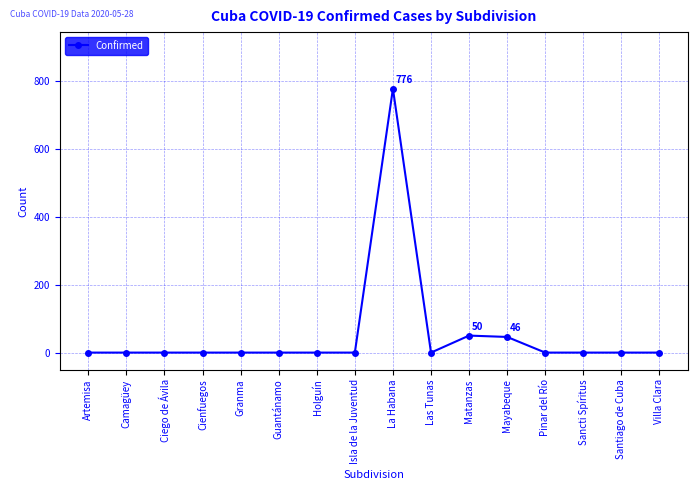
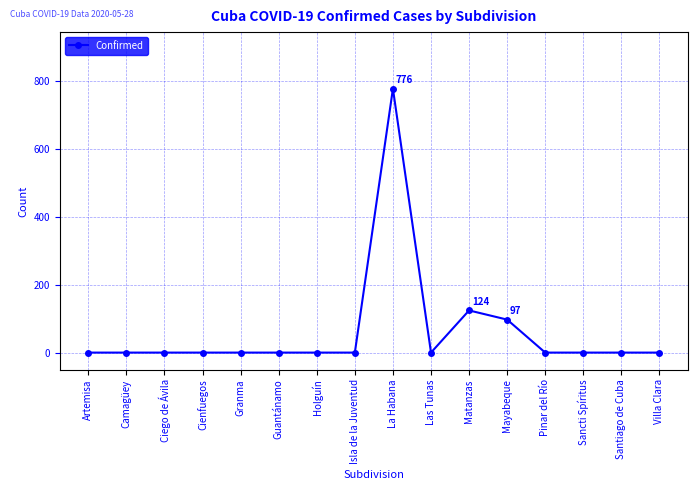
  {
    "La Habana": 776,
-   "Matanzas": 50,
-   "Mayabeque": 46
+   "Matanzas": 124,
+   "Mayabeque": 97
  }
